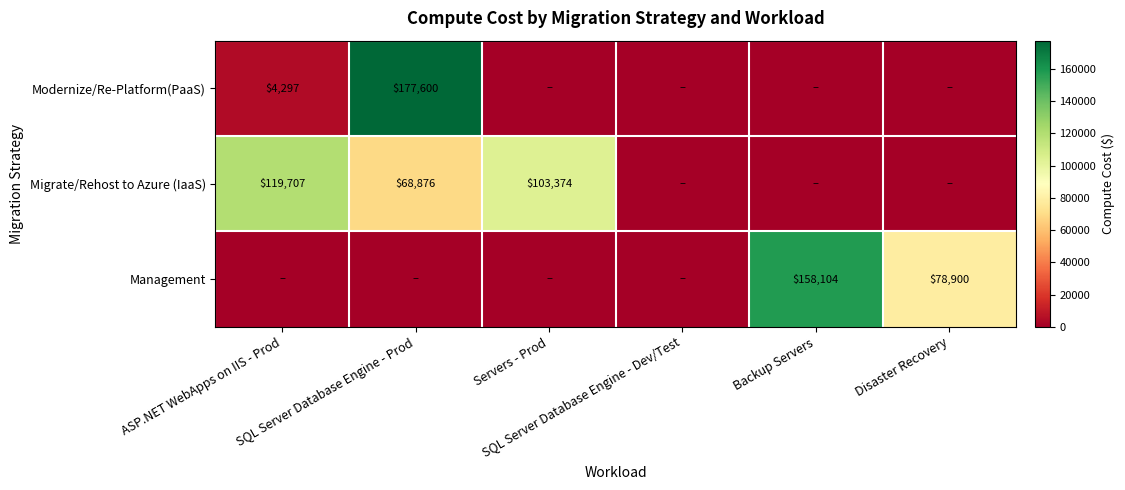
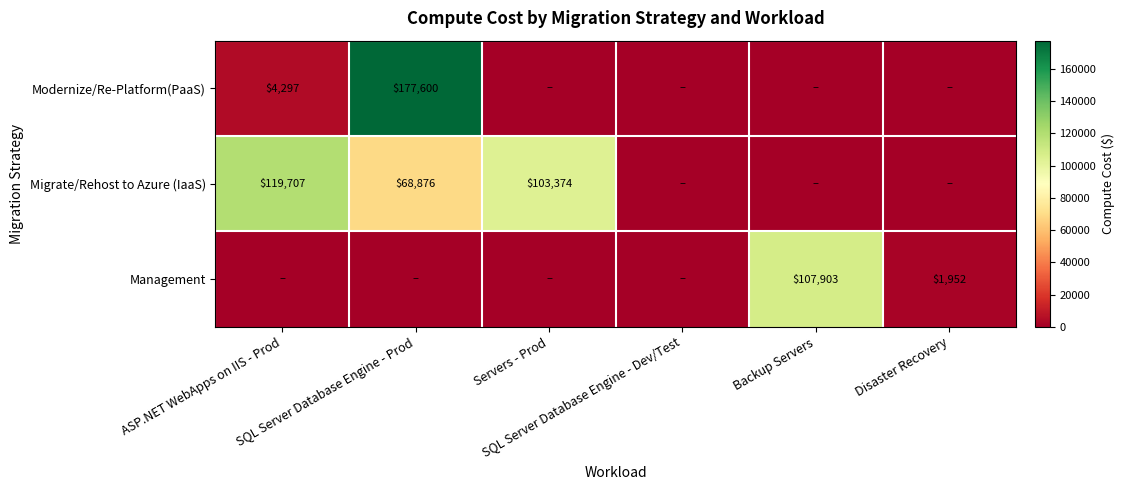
  {
    "Modernize/Re-Platform(PaaS)": {
      "ASP.NET WebApps on IIS - Prod": "$4,297",
      "SQL Server Database Engine - Prod": "$177,600"
    },
    "Migrate/Rehost to Azure (IaaS)": {
      "ASP.NET WebApps on IIS - Prod": "$119,707",
      "SQL Server Database Engine - Prod": "$68,876",
      "Servers - Prod": "$103,374"
    },
    "Management": {
-     "Backup Servers": "$158,104",
-     "Disaster Recovery": "$78,900"
+     "Backup Servers": "$107,903",
+     "Disaster Recovery": "$1,952"
    }
  }
